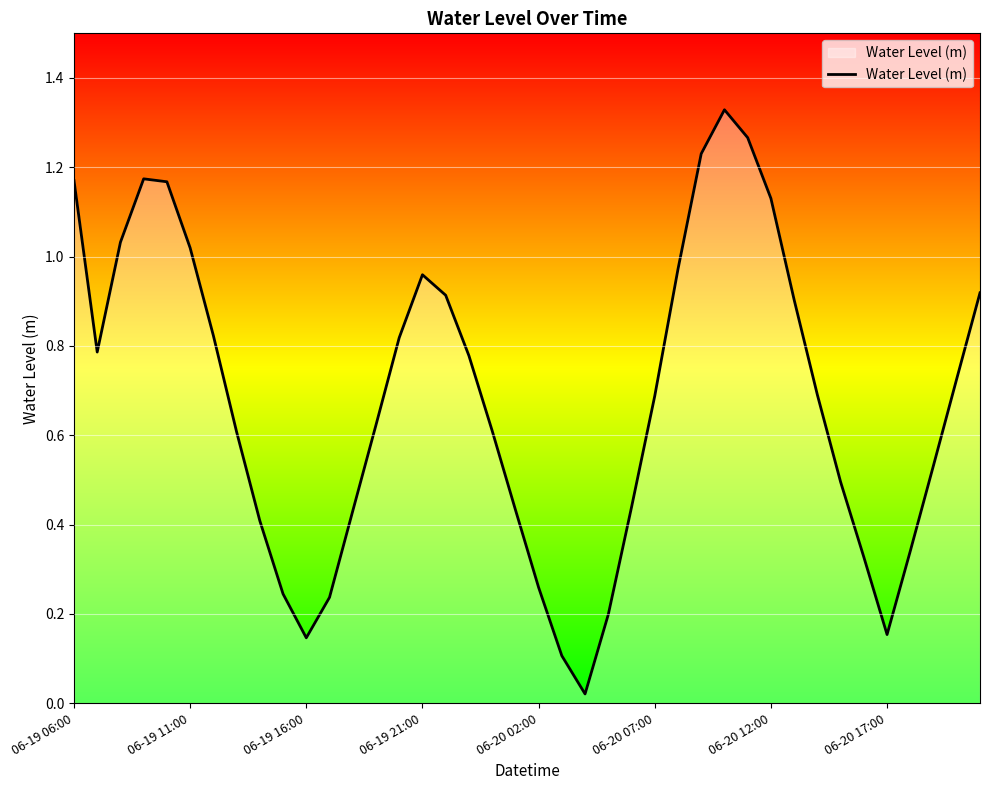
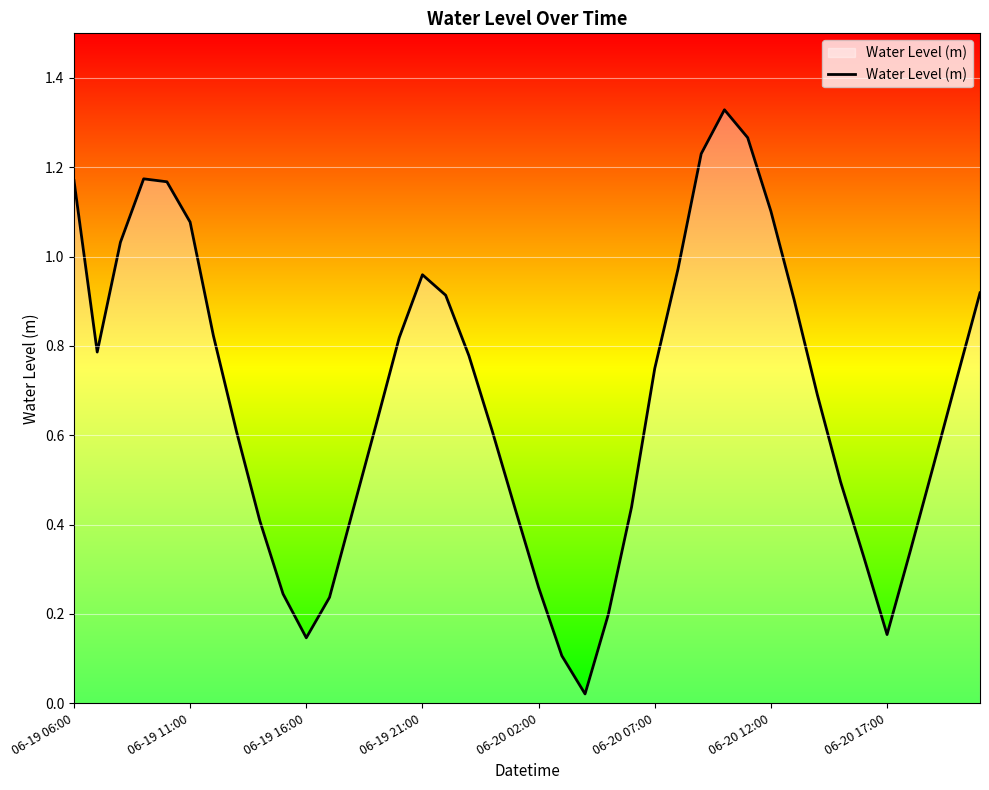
  {
    "06-19 06:00": 1.17,
-   "06-19 11:00": 1.02,
+   "06-19 11:00": 1.08,
    "06-19 16:00": 0.15,
    "06-19 21:00": 0.96,
    "06-20 02:00": 0.26,
-   "06-20 07:00": 0.69,
-   "06-20 12:00": 1.13,
+   "06-20 07:00": 0.75,
+   "06-20 12:00": 1.10,
    "06-20 17:00": 0.15
  }
